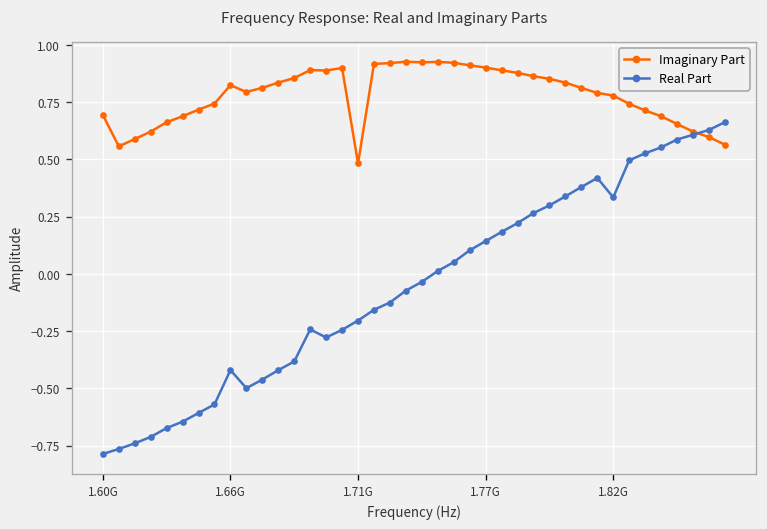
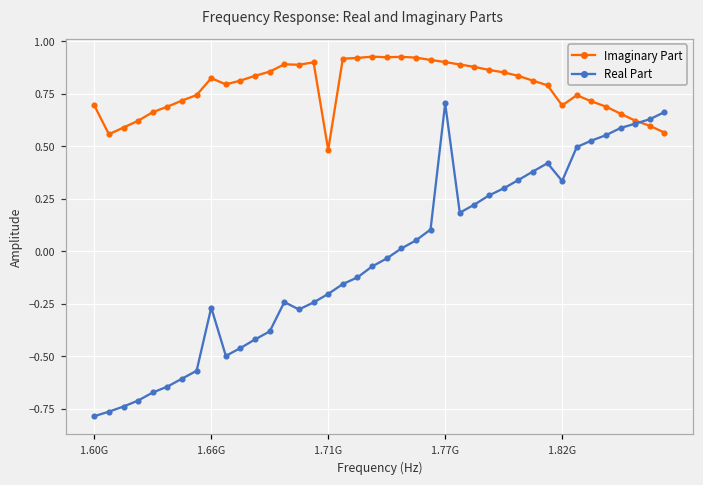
  {
    "Imaginary Part": {
      "1.60G": 0.69,
      "1.66G": 0.82,
      "1.71G": 0.48,
      "1.77G": 0.90,
-     "1.82G": 0.78
+     "1.82G": 0.69
    },
    "Real Part": {
      "1.60G": -0.79,
-     "1.66G": -0.42,
+     "1.66G": -0.27,
      "1.71G": -0.20,
-     "1.77G": 0.14,
+     "1.77G": 0.70,
      "1.82G": 0.33
    }
  }
